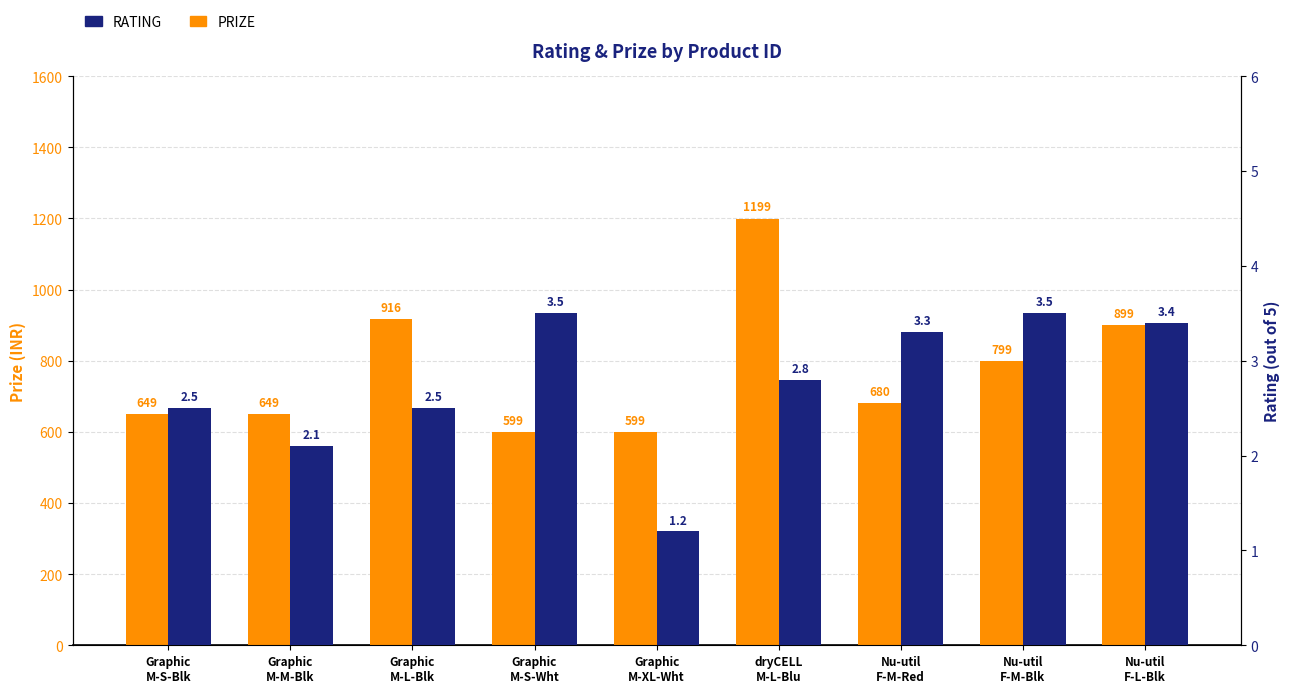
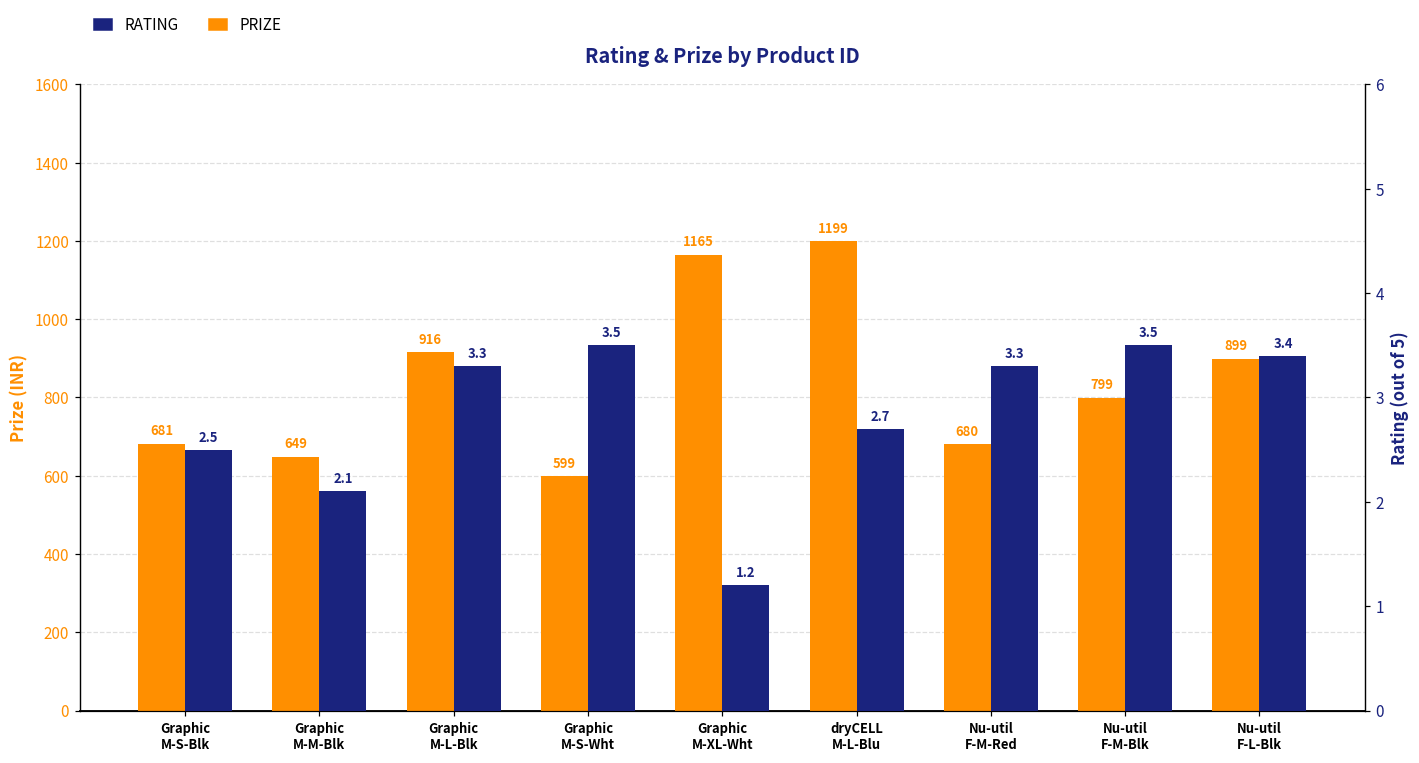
  {
    "PRIZE": {
-     "Graphic M-S-Blk": 649,
+     "Graphic M-S-Blk": 681,
      "Graphic M-M-Blk": 649,
      "Graphic M-L-Blk": 916,
      "Graphic M-S-Wht": 599,
-     "Graphic M-XL-Wht": 599,
+     "Graphic M-XL-Wht": 1165,
      "dryCELL M-L-Blu": 1199,
      "Nu-util F-M-Red": 680,
      "Nu-util F-M-Blk": 799,
      "Nu-util F-L-Blk": 899
    },
    "RATING": {
      "Graphic M-S-Blk": 2.5,
      "Graphic M-M-Blk": 2.1,
-     "Graphic M-L-Blk": 2.5,
+     "Graphic M-L-Blk": 3.3,
      "Graphic M-S-Wht": 3.5,
      "Graphic M-XL-Wht": 1.2,
-     "dryCELL M-L-Blu": 2.8,
+     "dryCELL M-L-Blu": 2.7,
      "Nu-util F-M-Red": 3.3,
      "Nu-util F-M-Blk": 3.5,
      "Nu-util F-L-Blk": 3.4
    }
  }
